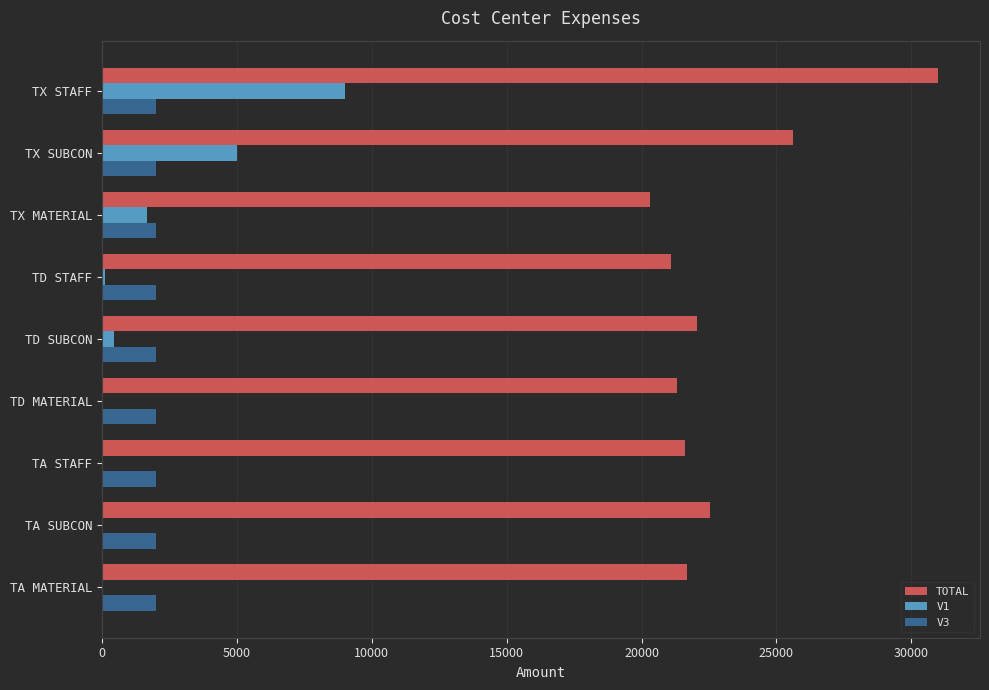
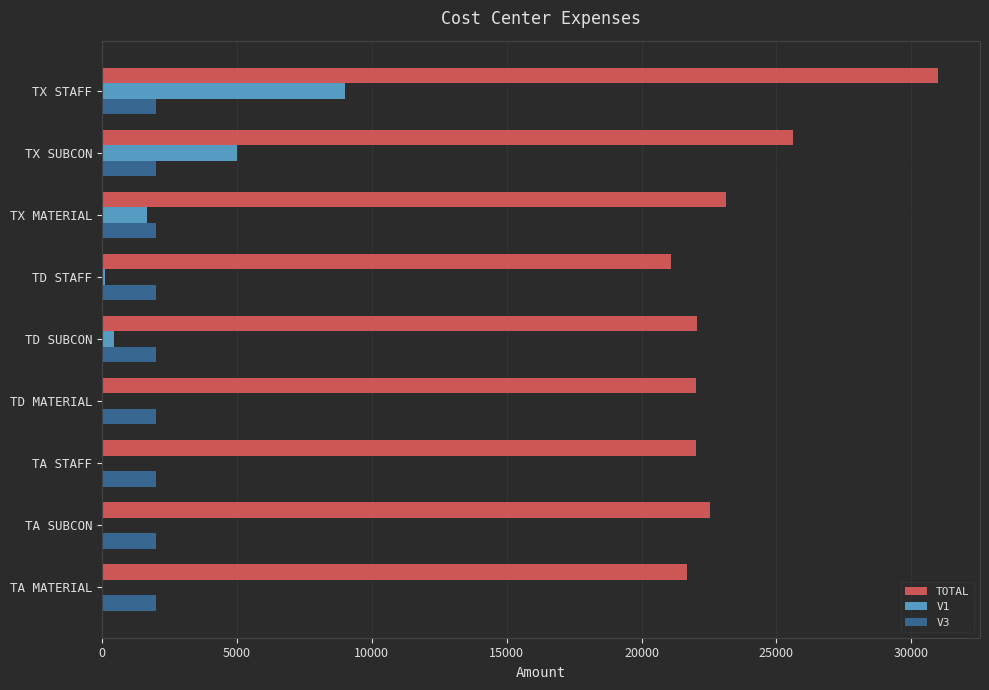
  {
    "TOTAL": {
      "TX STAFF": 31000,
      "TX SUBCON": 25600,
-     "TX MATERIAL": 20300,
+     "TX MATERIAL": 23100,
      "TD STAFF": 21100,
      "TD SUBCON": 22100,
-     "TD MATERIAL": 21300,
-     "TA STAFF": 21600,
+     "TD MATERIAL": 22000,
+     "TA STAFF": 22000,
      "TA SUBCON": 22500,
      "TA MATERIAL": 21700
    },
    "V1": {
      "TX STAFF": 9000,
      "TX SUBCON": 5000,
      "TX MATERIAL": 1700,
      "TD STAFF": 100,
      "TD SUBCON": 400
    },
    "V3": {
      "TX STAFF": 2000,
      "TX SUBCON": 2000,
      "TX MATERIAL": 2000,
      "TD STAFF": 2000,
      "TD SUBCON": 2000,
      "TD MATERIAL": 2000,
      "TA STAFF": 2000,
      "TA SUBCON": 2000,
      "TA MATERIAL": 2000
    }
  }
